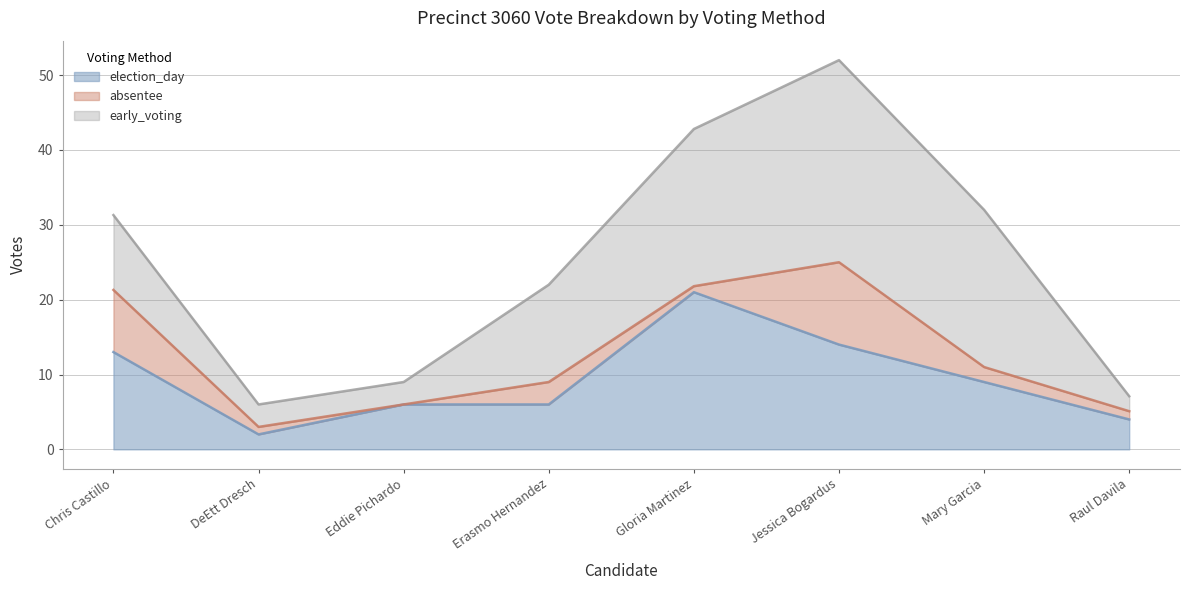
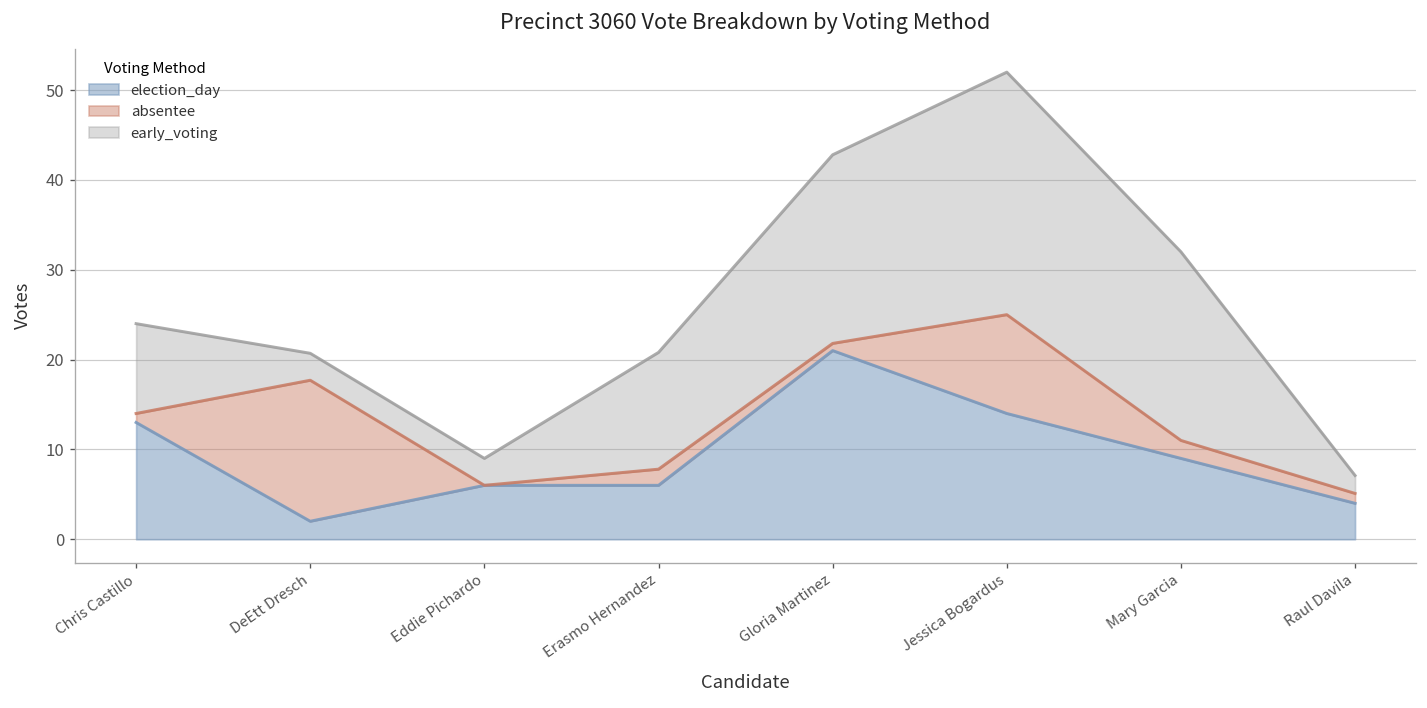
  {
    "absentee": {
-     "Chris Castillo": 8,
-     "DeEtt Dresch": 1,
-     "Erasmo Hernandez": 3,
+     "Chris Castillo": 1,
+     "DeEtt Dresch": 16,
+     "Erasmo Hernandez": 2,
      "Gloria Martinez": 1,
      "Jessica Bogardus": 11,
      "Mary Garcia": 2,
      "Raul Davila": 1
    }
  }
